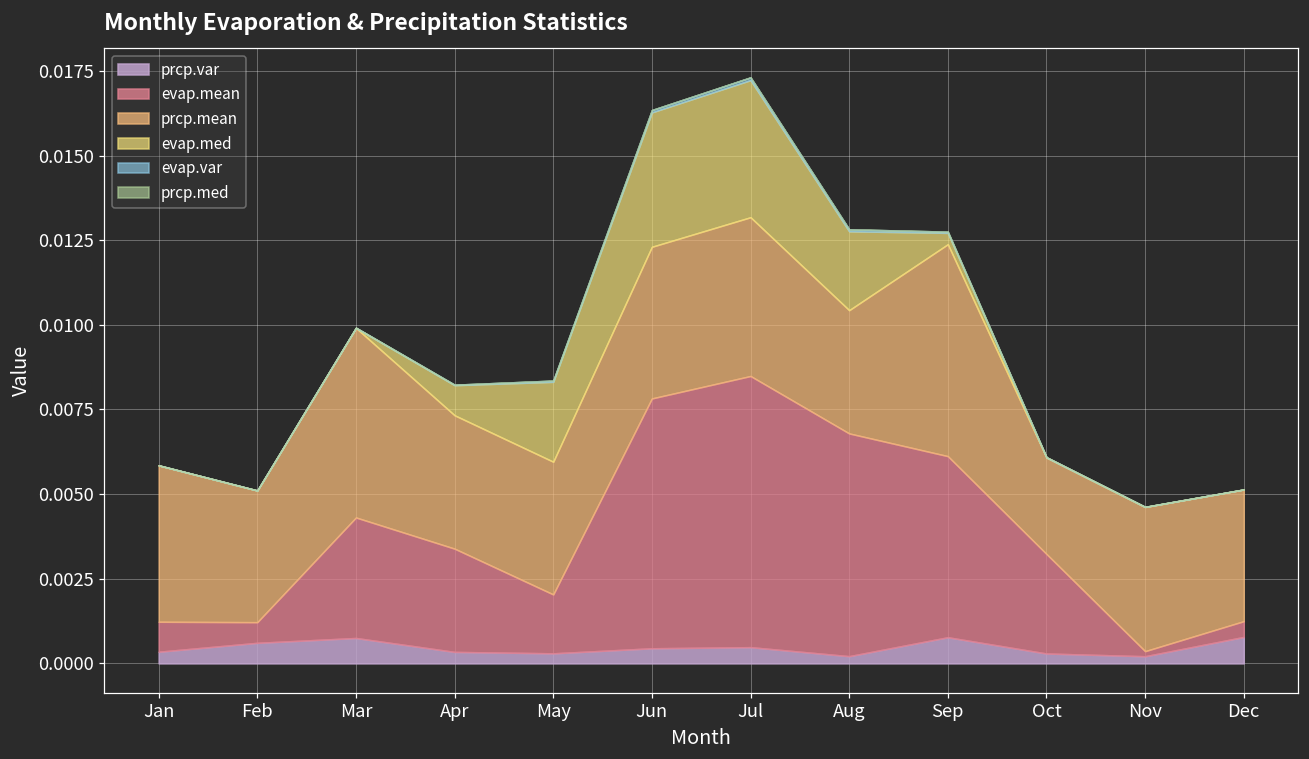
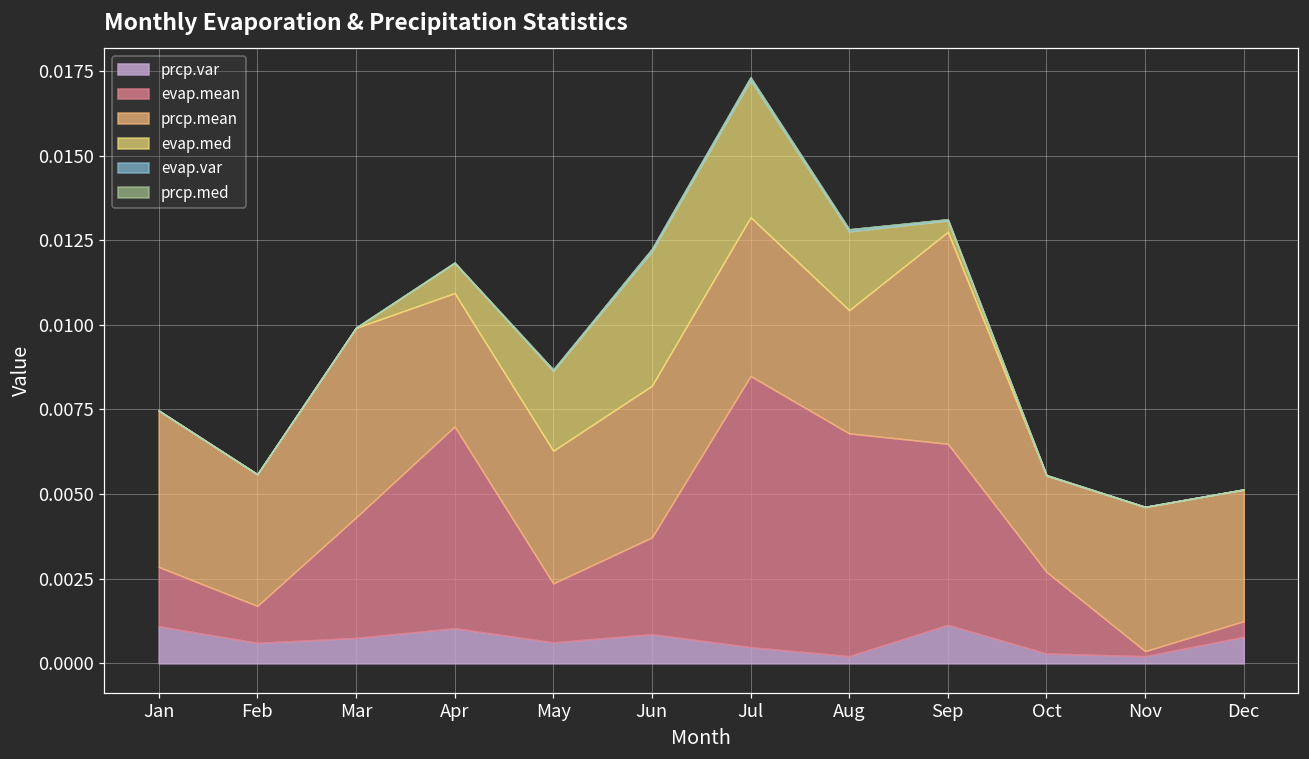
  {
    "prcp.var": {
-     "Jan": 0.0003,
+     "Jan": 0.0011,
      "Feb": 0.0006,
      "Mar": 0.0008,
-     "Apr": 0.0003,
-     "May": 0.0003,
-     "Jun": 0.0004,
+     "Apr": 0.0010,
+     "May": 0.0006,
+     "Jun": 0.0009,
      "Jul": 0.0005,
      "Aug": 0.0002,
-     "Sep": 0.0008,
+     "Sep": 0.0011,
      "Oct": 0.0003,
      "Nov": 0.0002,
      "Dec": 0.0008
    },
    "evap.mean": {
-     "Jan": 0.0009,
-     "Feb": 0.0006,
+     "Jan": 0.0018,
+     "Feb": 0.0011,
      "Mar": 0.0036,
-     "Apr": 0.0031,
+     "Apr": 0.0060,
      "May": 0.0017,
-     "Jun": 0.0074,
+     "Jun": 0.0029,
      "Jul": 0.0080,
      "Aug": 0.0066,
      "Sep": 0.0054,
-     "Oct": 0.0029,
+     "Oct": 0.0024,
      "Nov": 0.0002,
      "Dec": 0.0005
    }
  }
